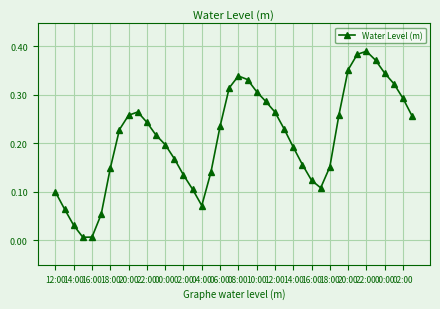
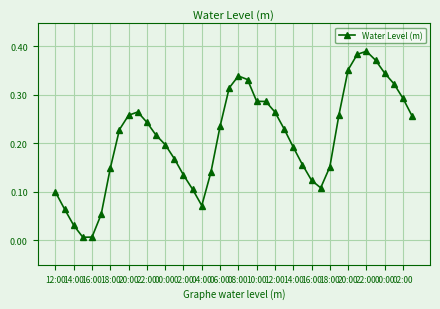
  {
    "04:00": 0.07,
    "06:00": 0.23,
    "08:00": 0.34,
-   "10:00": 0.31
+   "10:00": 0.29
  }
